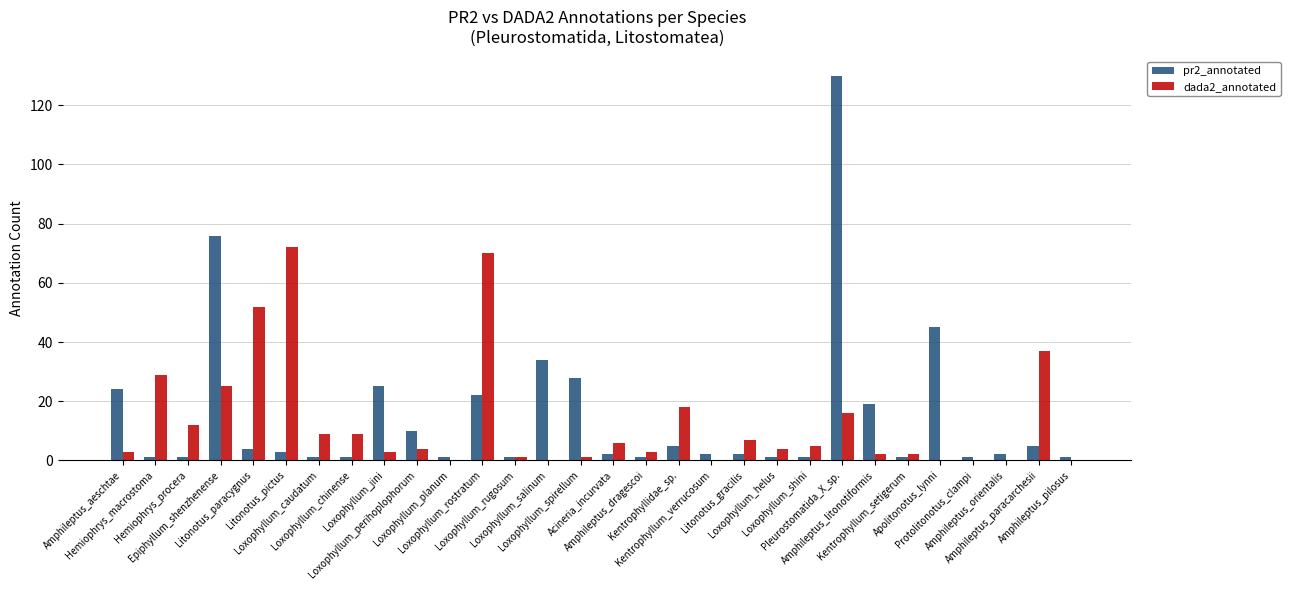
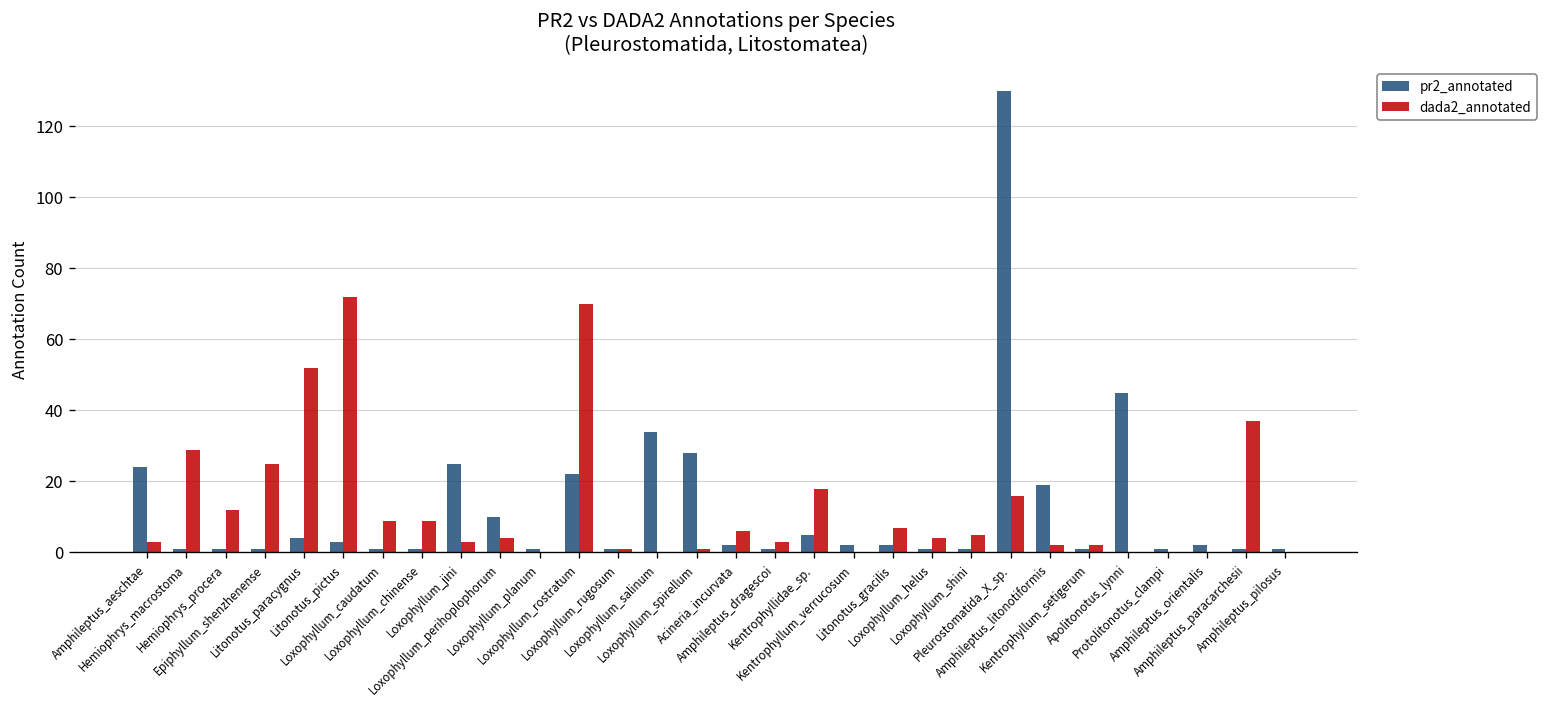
  {
    "pr2_annotated": {
      "Amphileptus_aeschtae": 24,
      "Hemiophrys_macrostoma": 1,
      "Hemiophrys_procera": 1,
-     "Epiphyllum_shenzhenense": 76,
+     "Epiphyllum_shenzhenense": 1,
      "Litonotus_paracygnus": 4,
      "Litonotus_pictus": 3,
      "Loxophyllum_caudatum": 1,
      "Loxophyllum_chinense": 1,
      "Loxophyllum_jini": 25,
      "Loxophyllum_perihoplophorum": 10,
      "Loxophyllum_planum": 1,
      "Loxophyllum_rostratum": 22,
      "Loxophyllum_rugosum": 1,
      "Loxophyllum_salinum": 34,
      "Loxophyllum_spirellum": 28,
      "Acineria_incurvata": 2,
      "Amphileptus_dragescoi": 1,
      "Kentrophyllidae_sp.": 5,
      "Kentrophyllum_verrucosum": 2,
      "Litonotus_gracilis": 2,
      "Loxophyllum_helus": 1,
      "Loxophyllum_shini": 1,
      "Pleurostomatida_X_sp.": 130,
      "Amphileptus_litonotiformis": 19,
      "Kentrophyllum_setigerum": 1,
      "Apolitonotus_lynni": 45,
      "Protolitonotus_clampi": 1,
      "Amphileptus_orientalis": 2,
-     "Amphileptus_paracarchesii": 5,
+     "Amphileptus_paracarchesii": 1,
      "Amphileptus_pilosus": 1
    },
    "dada2_annotated": {
      "Amphileptus_aeschtae": 3,
      "Hemiophrys_macrostoma": 29,
      "Hemiophrys_procera": 12,
      "Epiphyllum_shenzhenense": 25,
      "Litonotus_paracygnus": 52,
      "Litonotus_pictus": 72,
      "Loxophyllum_caudatum": 9,
      "Loxophyllum_chinense": 9,
      "Loxophyllum_jini": 3,
      "Loxophyllum_perihoplophorum": 4,
      "Loxophyllum_planum": 0,
      "Loxophyllum_rostratum": 70,
      "Loxophyllum_rugosum": 1,
      "Loxophyllum_salinum": 0,
      "Loxophyllum_spirellum": 1,
      "Acineria_incurvata": 6,
      "Amphileptus_dragescoi": 3,
      "Kentrophyllidae_sp.": 18,
      "Kentrophyllum_verrucosum": 0,
      "Litonotus_gracilis": 7,
      "Loxophyllum_helus": 4,
      "Loxophyllum_shini": 5,
      "Pleurostomatida_X_sp.": 16,
      "Amphileptus_litonotiformis": 2,
      "Kentrophyllum_setigerum": 2,
      "Apolitonotus_lynni": 0,
      "Protolitonotus_clampi": 0,
      "Amphileptus_orientalis": 0,
      "Amphileptus_paracarchesii": 37,
      "Amphileptus_pilosus": 0
    }
  }
